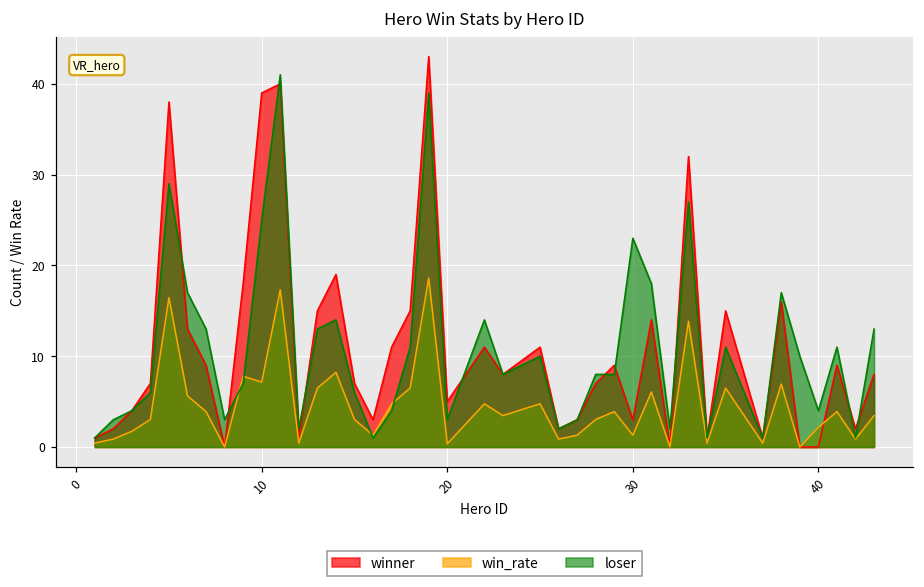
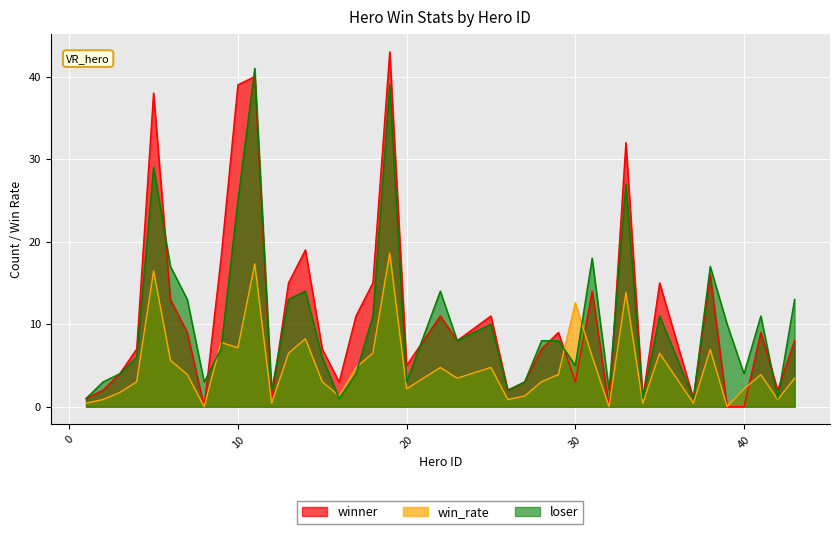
  {
    "winner": {
      "10": 39,
      "20": 5,
      "30": 3,
      "40": 0
    },
    "win_rate": {
      "10": 7,
-     "20": 0,
-     "30": 1,
+     "20": 2,
+     "30": 13,
      "40": 2
    },
    "loser": {
      "10": 25,
      "20": 3,
-     "30": 23,
+     "30": 5,
      "40": 4
    }
  }
